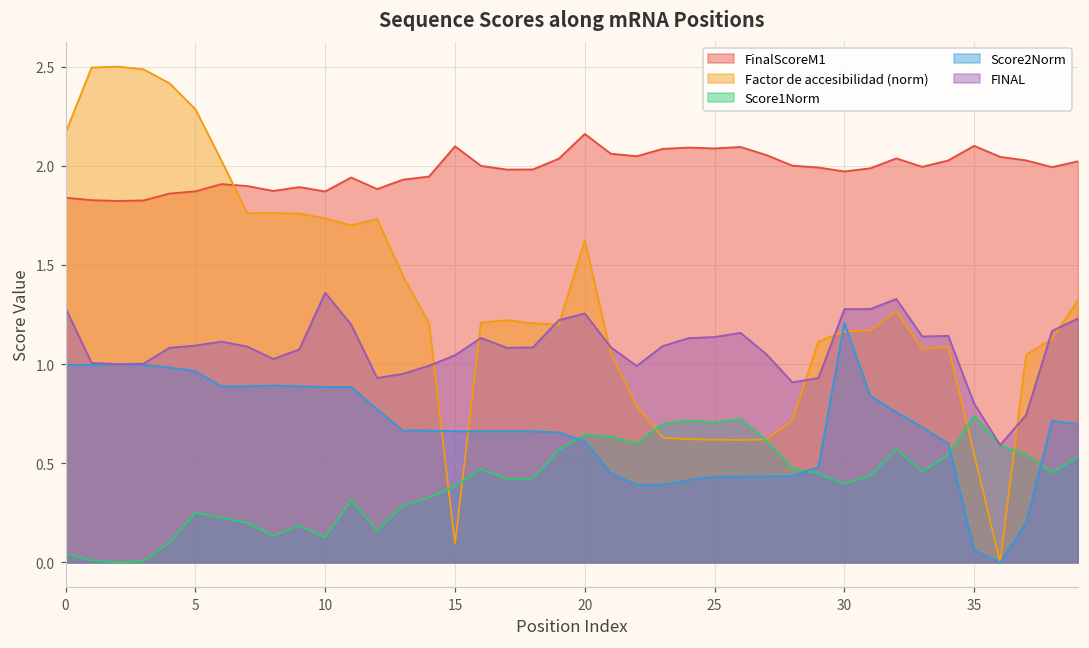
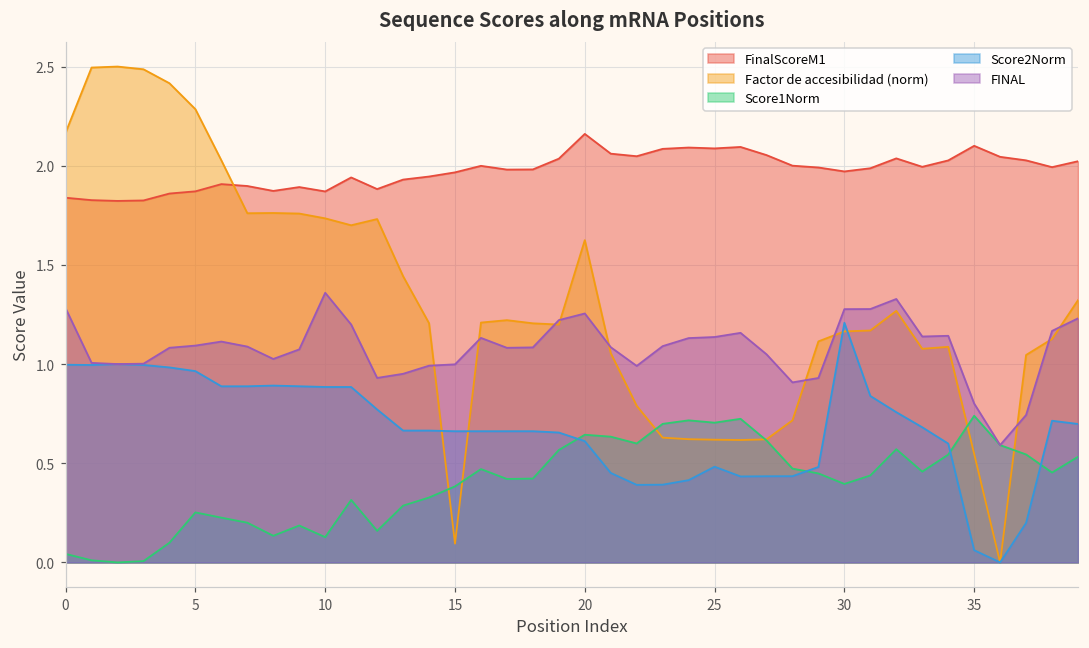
  {
    "FinalScoreM1": {
      "0": 1.84,
      "5": 1.87,
      "10": 1.87,
-     "15": 2.10,
+     "15": 1.97,
      "20": 2.16,
      "25": 2.09,
      "30": 1.97,
      "35": 2.10
    },
    "Factor de accesibilidad (norm)": {
      "0": 2.17,
      "5": 2.28,
      "10": 1.73,
      "15": 0.09,
      "20": 1.62,
      "25": 0.62,
      "30": 1.16,
      "35": 0.55
    },
    "Score1Norm": {
      "0": 0.04,
      "5": 0.25,
      "10": 0.13,
      "15": 0.38,
      "20": 0.64,
      "25": 0.70,
      "30": 0.40,
      "35": 0.74
    },
    "Score2Norm": {
      "0": 1.00,
      "5": 0.96,
      "10": 0.88,
      "15": 0.66,
      "20": 0.61,
-     "25": 0.43,
+     "25": 0.48,
      "30": 1.21,
      "35": 0.06
    },
    "FINAL": {
      "0": 1.28,
      "5": 1.09,
      "10": 1.36,
-     "15": 1.04,
+     "15": 1.00,
      "20": 1.26,
      "25": 1.14,
      "30": 1.28,
      "35": 0.80
    }
  }
